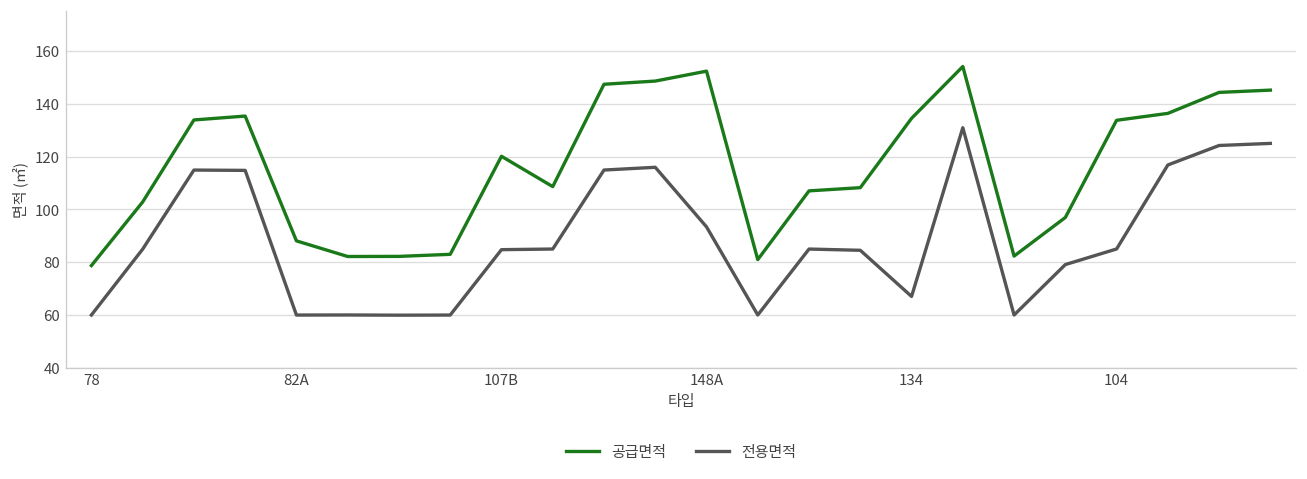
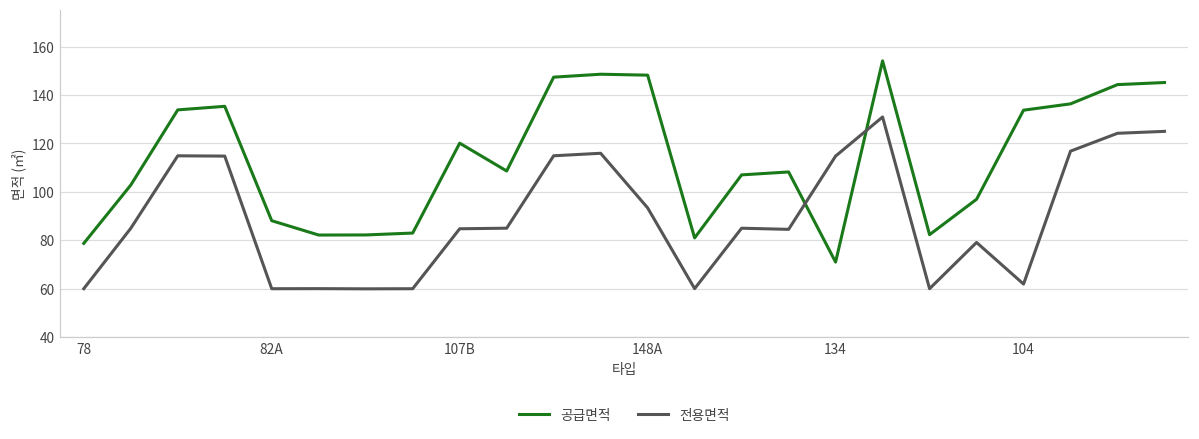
  {
    "공급면적": {
      "78": 79,
      "82A": 88,
      "107B": 120,
-     "148A": 152,
-     "134": 134,
+     "148A": 148,
+     "134": 71,
      "104": 134
    },
    "전용면적": {
      "78": 60,
      "82A": 60,
      "107B": 85,
      "148A": 93,
-     "134": 67,
-     "104": 85
+     "134": 115,
+     "104": 62
    }
  }
